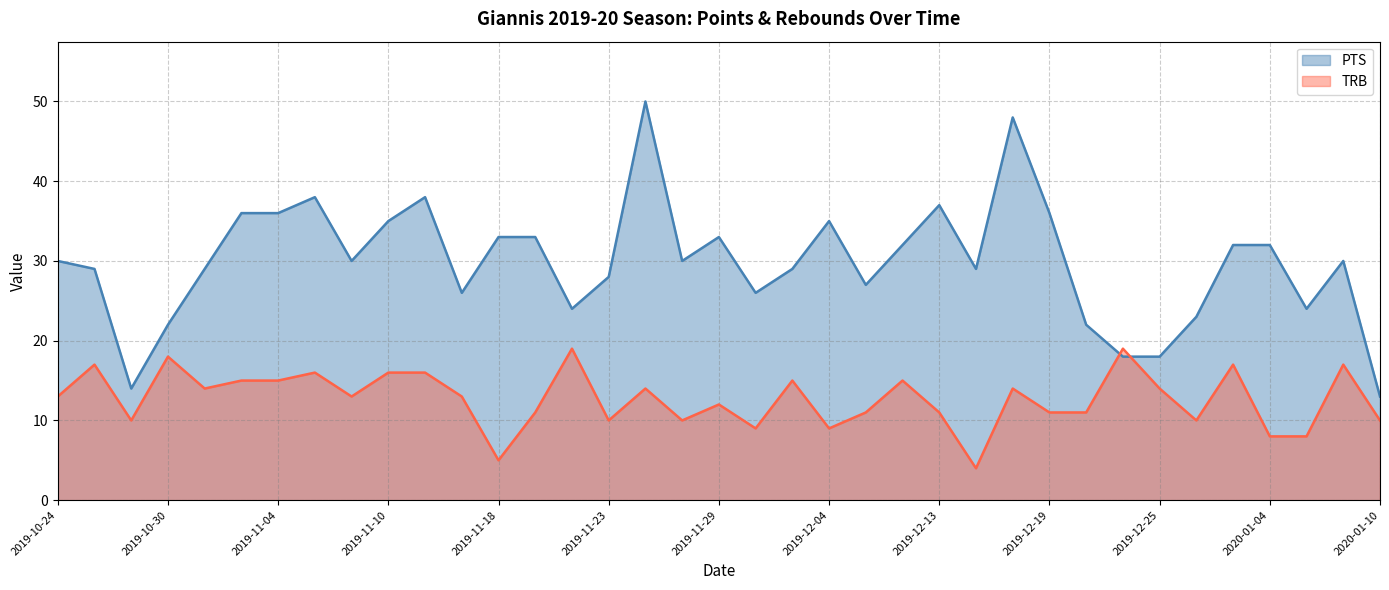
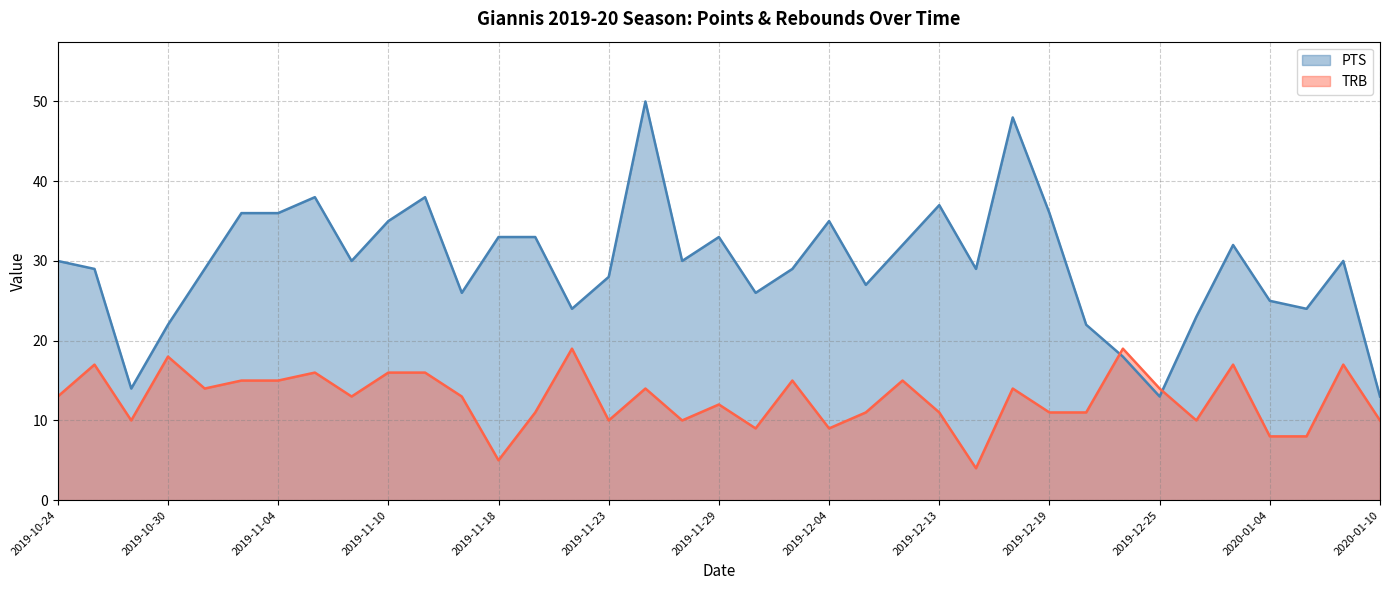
  {
    "PTS": {
      "2019-10-24": 30,
      "2019-10-30": 22,
      "2019-11-04": 36,
      "2019-11-10": 35,
      "2019-11-18": 33,
      "2019-11-23": 28,
      "2019-11-29": 33,
      "2019-12-04": 35,
      "2019-12-13": 37,
      "2019-12-19": 36,
-     "2019-12-25": 18,
-     "2020-01-04": 32,
+     "2019-12-25": 13,
+     "2020-01-04": 25,
      "2020-01-10": 13
    },
    "TRB": {
      "2019-10-24": 13,
      "2019-10-30": 18,
      "2019-11-04": 15,
      "2019-11-10": 16,
      "2019-11-18": 5,
      "2019-11-23": 10,
      "2019-11-29": 12,
      "2019-12-04": 9,
      "2019-12-13": 11,
      "2019-12-19": 11,
      "2019-12-25": 14,
      "2020-01-04": 8,
      "2020-01-10": 10
    }
  }
